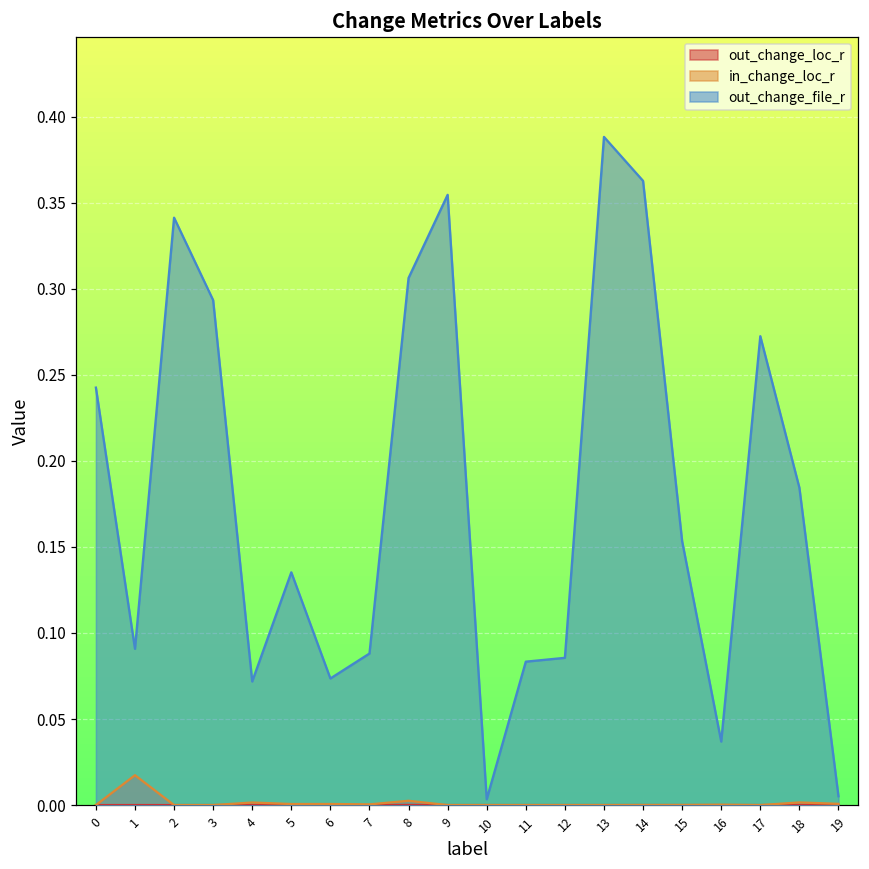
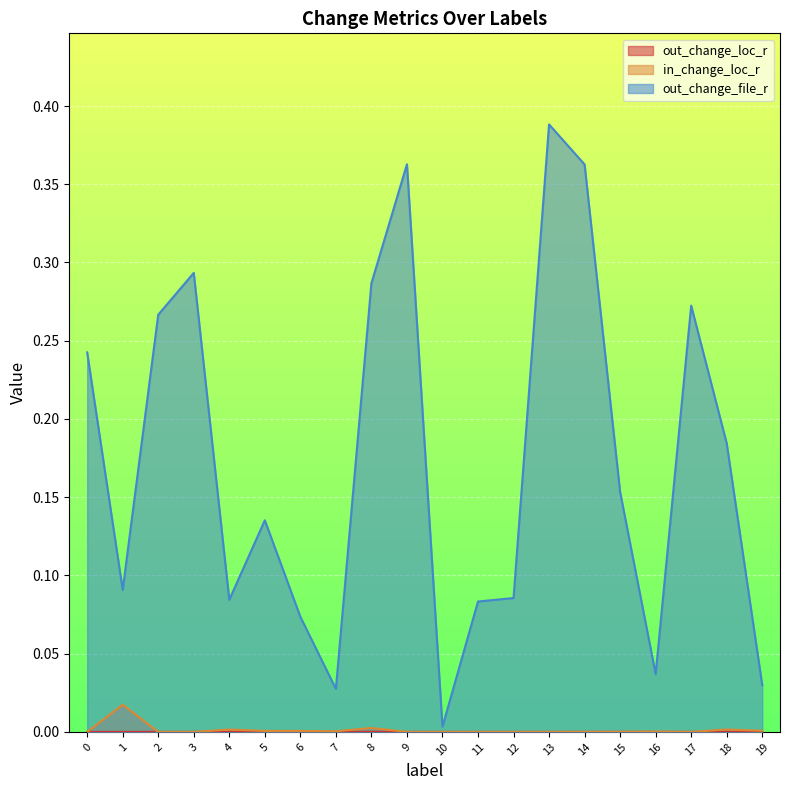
  {
    "out_change_loc_r": {
      "1": 0.000,
      "8": 0.000
    },
    "in_change_loc_r": {
      "1": 0.017,
      "8": 0.003
    },
    "out_change_file_r": {
      "0": 0.243,
      "1": 0.091,
-     "2": 0.341,
+     "2": 0.267,
      "3": 0.293,
-     "4": 0.072,
+     "4": 0.084,
      "5": 0.135,
      "6": 0.074,
-     "7": 0.088,
-     "8": 0.306,
-     "9": 0.355,
+     "7": 0.028,
+     "8": 0.287,
+     "9": 0.363,
      "10": 0.003,
      "11": 0.083,
      "12": 0.086,
      "13": 0.388,
      "14": 0.363,
      "15": 0.153,
      "16": 0.037,
      "17": 0.272,
      "18": 0.184,
-     "19": 0.005
+     "19": 0.030
    }
  }
